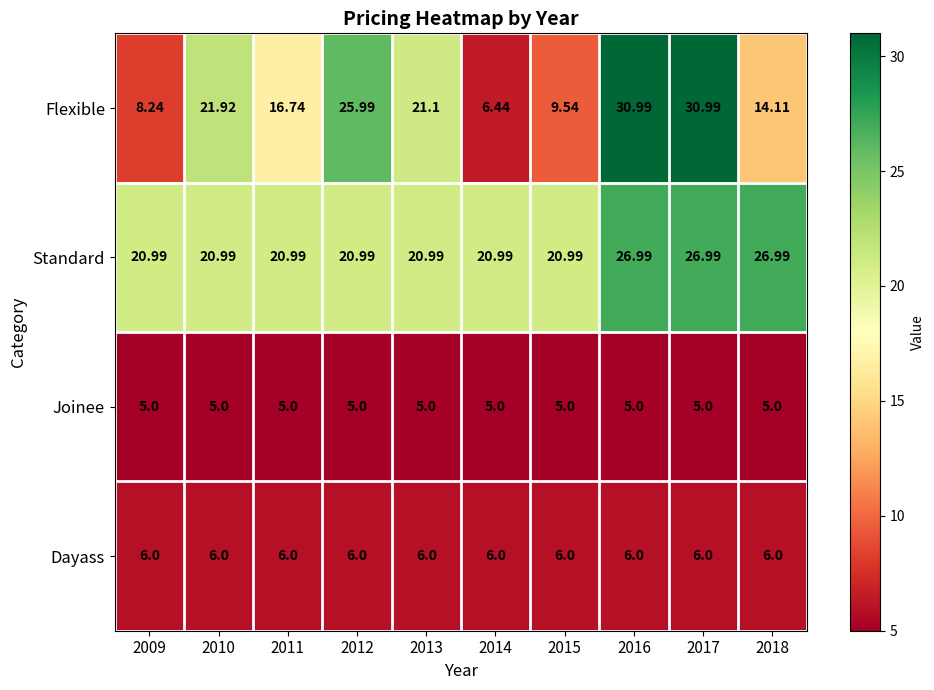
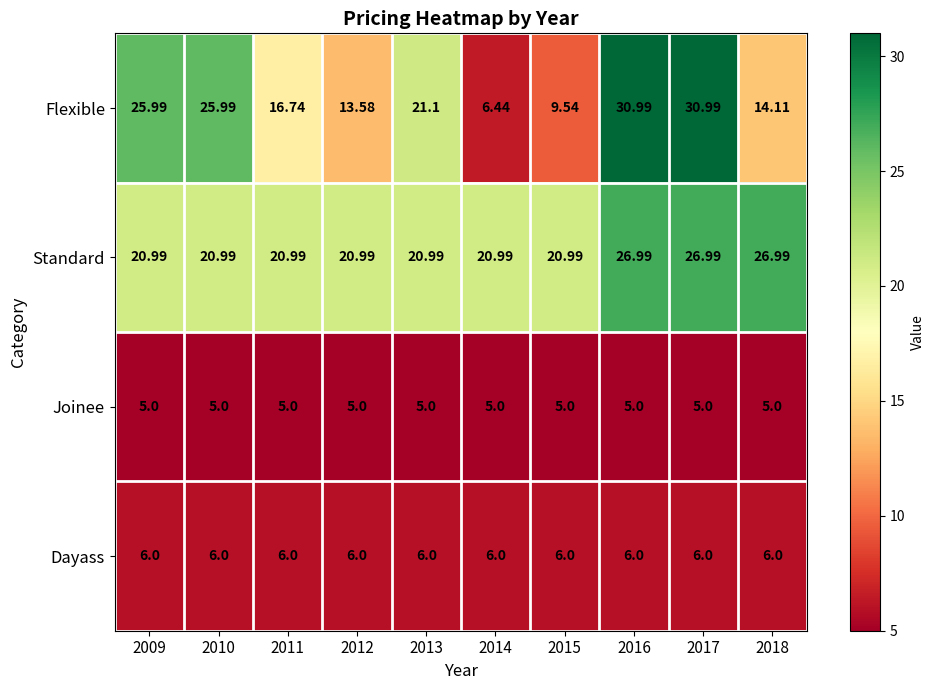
  {
    "Flexible": {
-     "2009": 8.24,
-     "2010": 21.92,
+     "2009": 25.99,
+     "2010": 25.99,
      "2011": 16.74,
-     "2012": 25.99,
+     "2012": 13.58,
      "2013": 21.1,
      "2014": 6.44,
      "2015": 9.54,
      "2016": 30.99,
      "2017": 30.99,
      "2018": 14.11
    },
    "Standard": {
      "2009": 20.99,
      "2010": 20.99,
      "2011": 20.99,
      "2012": 20.99,
      "2013": 20.99,
      "2014": 20.99,
      "2015": 20.99,
      "2016": 26.99,
      "2017": 26.99,
      "2018": 26.99
    },
    "Joinee": {
      "2009": 5.0,
      "2010": 5.0,
      "2011": 5.0,
      "2012": 5.0,
      "2013": 5.0,
      "2014": 5.0,
      "2015": 5.0,
      "2016": 5.0,
      "2017": 5.0,
      "2018": 5.0
    },
    "Dayass": {
      "2009": 6.0,
      "2010": 6.0,
      "2011": 6.0,
      "2012": 6.0,
      "2013": 6.0,
      "2014": 6.0,
      "2015": 6.0,
      "2016": 6.0,
      "2017": 6.0,
      "2018": 6.0
    }
  }
